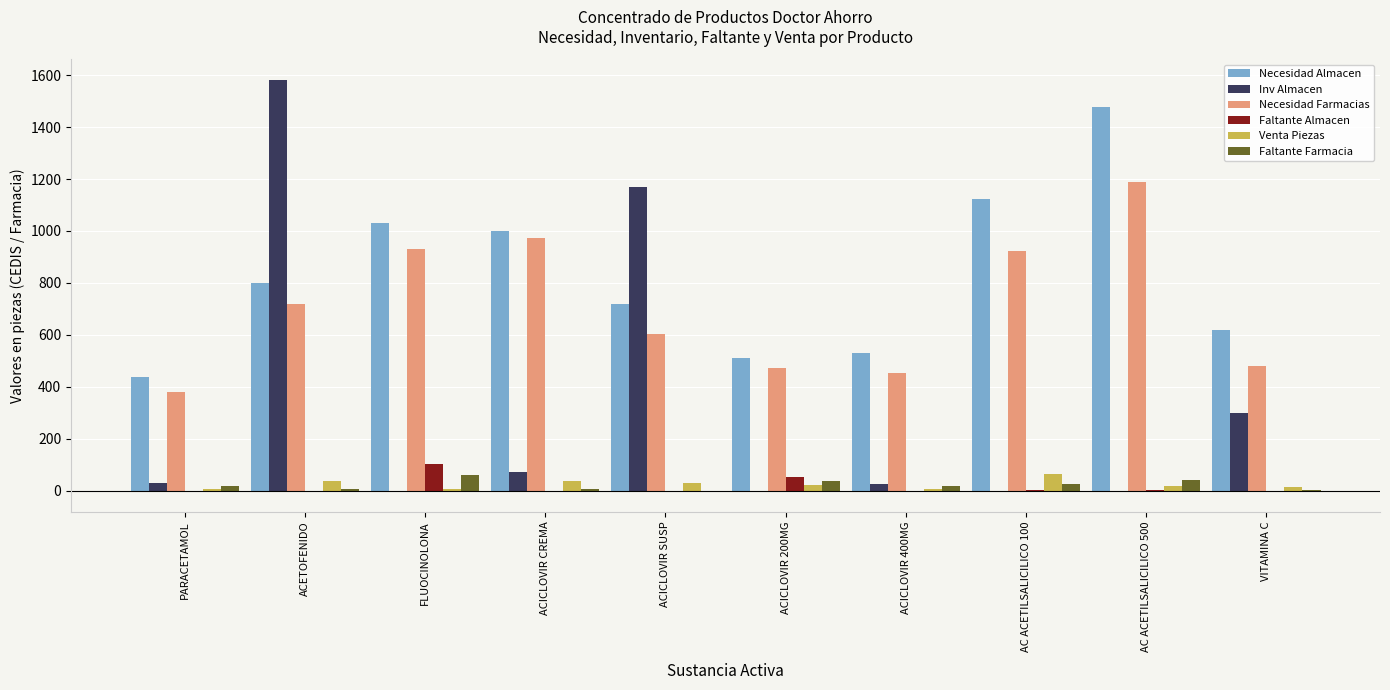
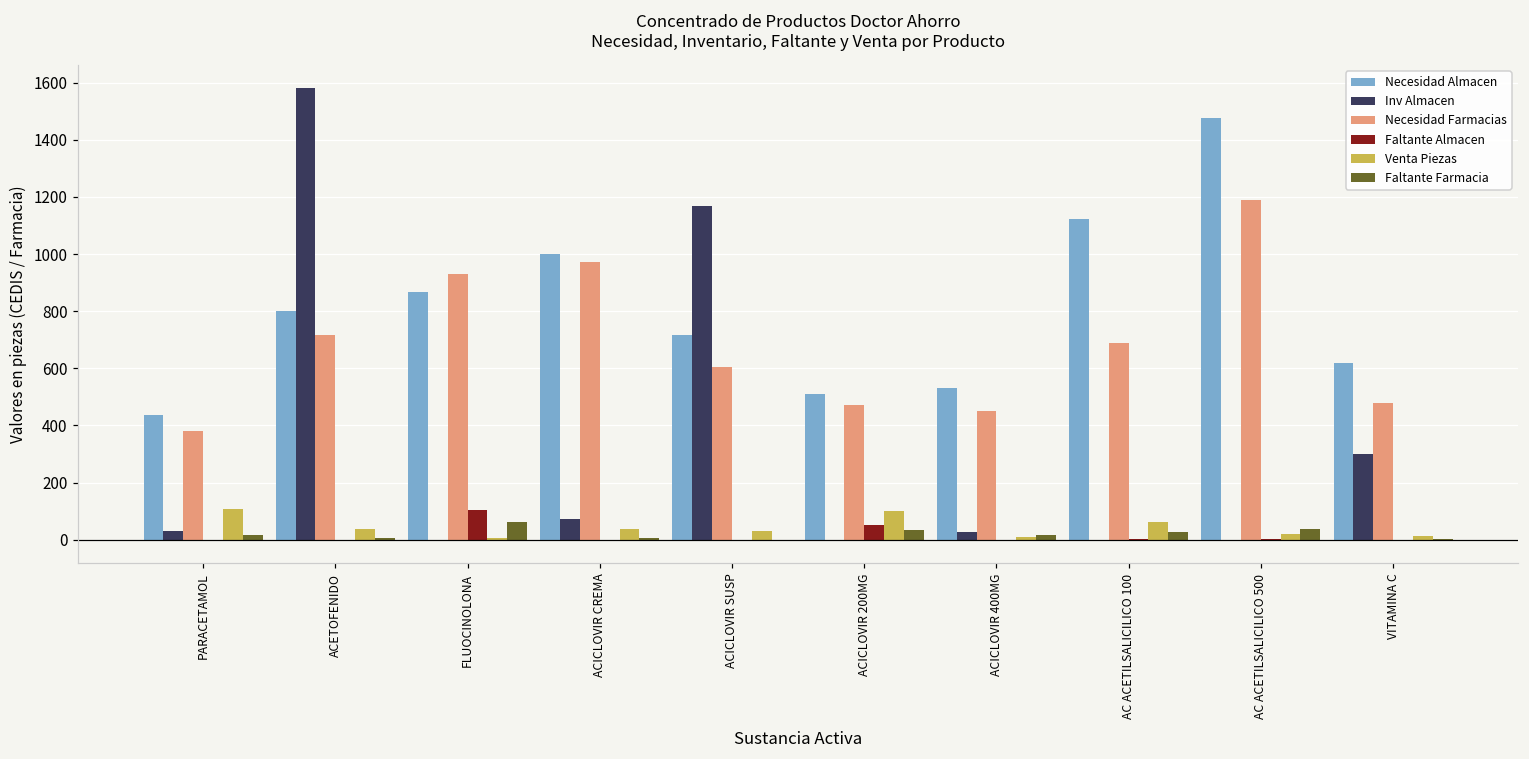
  {
    "Necesidad Almacen": {
      "PARACETAMOL": 440,
      "ACETOFENIDO": 800,
-     "FLUOCINOLONA": 1030,
+     "FLUOCINOLONA": 870,
      "ACICLOVIR CREMA": 1000,
      "ACICLOVIR SUSP": 720,
      "ACICLOVIR 200MG": 510,
      "ACICLOVIR 400MG": 530,
      "AC ACETILSALICILICO 100": 1120,
      "AC ACETILSALICILICO 500": 1480,
      "VITAMINA C": 620
    },
    "Inv Almacen": {
      "PARACETAMOL": 30,
      "ACETOFENIDO": 1580,
      "FLUOCINOLONA": 0,
      "ACICLOVIR CREMA": 70,
      "ACICLOVIR SUSP": 1170,
      "ACICLOVIR 200MG": 0,
      "ACICLOVIR 400MG": 30,
      "AC ACETILSALICILICO 100": 0,
      "AC ACETILSALICILICO 500": 0,
      "VITAMINA C": 300
    },
    "Necesidad Farmacias": {
      "PARACETAMOL": 380,
      "ACETOFENIDO": 720,
      "FLUOCINOLONA": 930,
      "ACICLOVIR CREMA": 970,
      "ACICLOVIR SUSP": 600,
      "ACICLOVIR 200MG": 470,
      "ACICLOVIR 400MG": 450,
-     "AC ACETILSALICILICO 100": 920,
+     "AC ACETILSALICILICO 100": 690,
      "AC ACETILSALICILICO 500": 1190,
      "VITAMINA C": 480
    },
    "Faltante Almacen": {
      "PARACETAMOL": 0,
      "ACETOFENIDO": 0,
      "FLUOCINOLONA": 100,
      "ACICLOVIR CREMA": 0,
      "ACICLOVIR SUSP": 0,
      "ACICLOVIR 200MG": 50,
      "ACICLOVIR 400MG": 0,
      "VITAMINA C": 0
    },
    "Venta Piezas": {
-     "PARACETAMOL": 10,
+     "PARACETAMOL": 110,
      "ACETOFENIDO": 40,
      "ACICLOVIR CREMA": 40,
      "ACICLOVIR SUSP": 30,
-     "ACICLOVIR 200MG": 20,
+     "ACICLOVIR 200MG": 100,
      "AC ACETILSALICILICO 100": 60,
      "AC ACETILSALICILICO 500": 20,
      "VITAMINA C": 10
    },
    "Faltante Farmacia": {
      "PARACETAMOL": 20,
      "FLUOCINOLONA": 60,
      "ACICLOVIR 200MG": 40,
      "ACICLOVIR 400MG": 20,
      "AC ACETILSALICILICO 100": 30,
      "AC ACETILSALICILICO 500": 40
    }
  }
